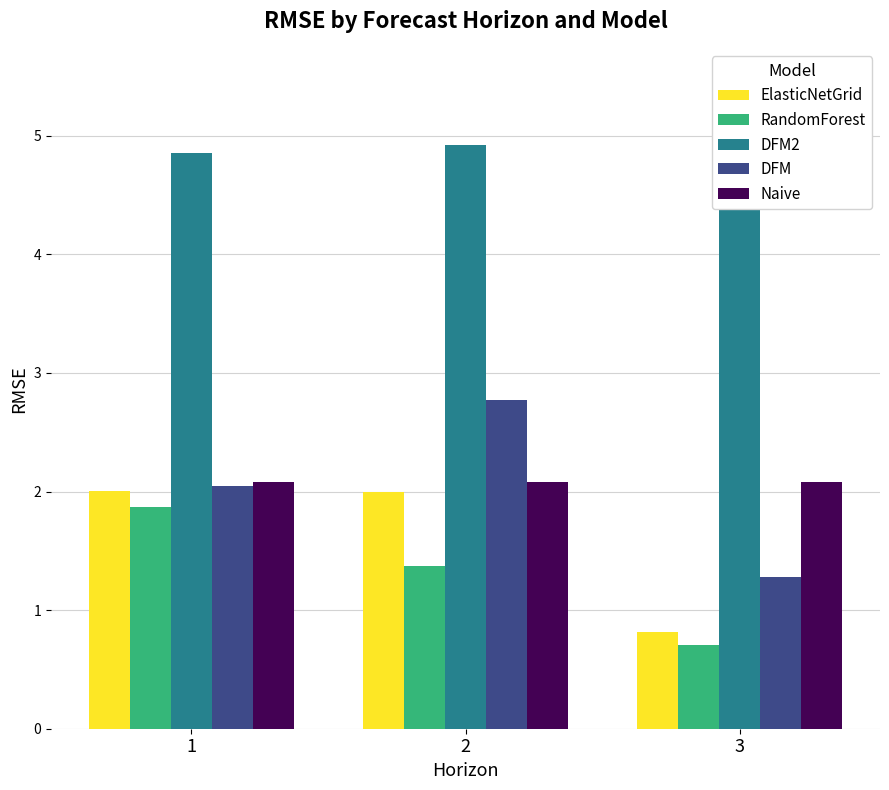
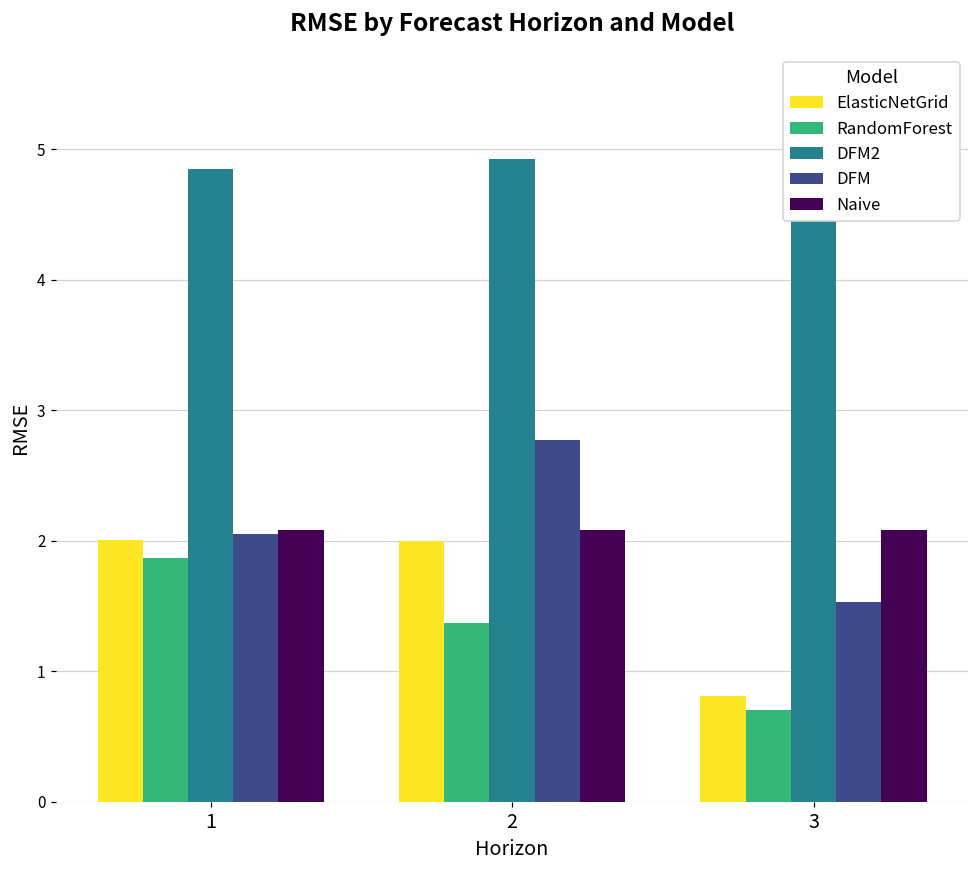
  {
    "ElasticNetGrid": {
      "1": 2.01,
      "2": 2.00,
      "3": 0.81
    },
    "DFM": {
      "1": 2.05,
      "2": 2.77,
-     "3": 1.28
+     "3": 1.53
    },
    "Naive": {
      "1": 2.08,
      "2": 2.08,
      "3": 2.08
    }
  }
